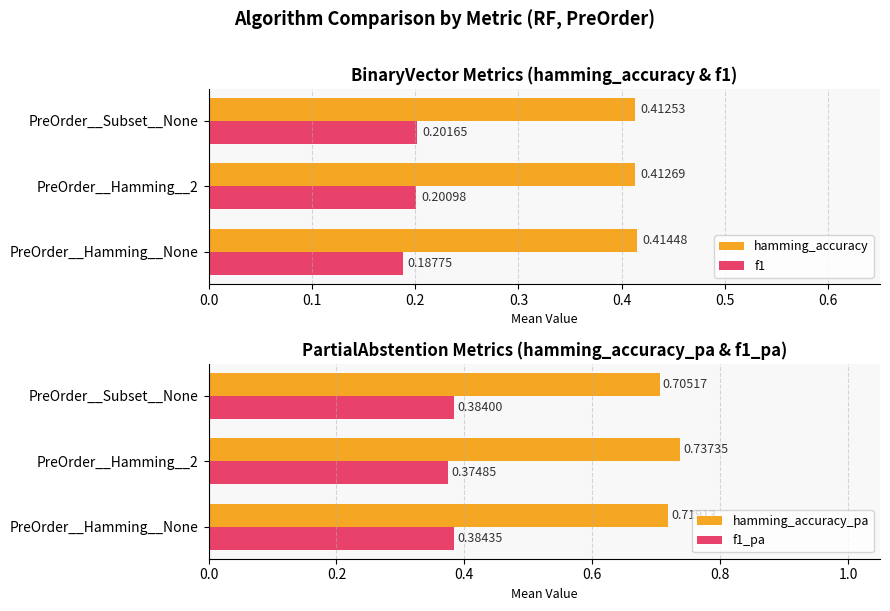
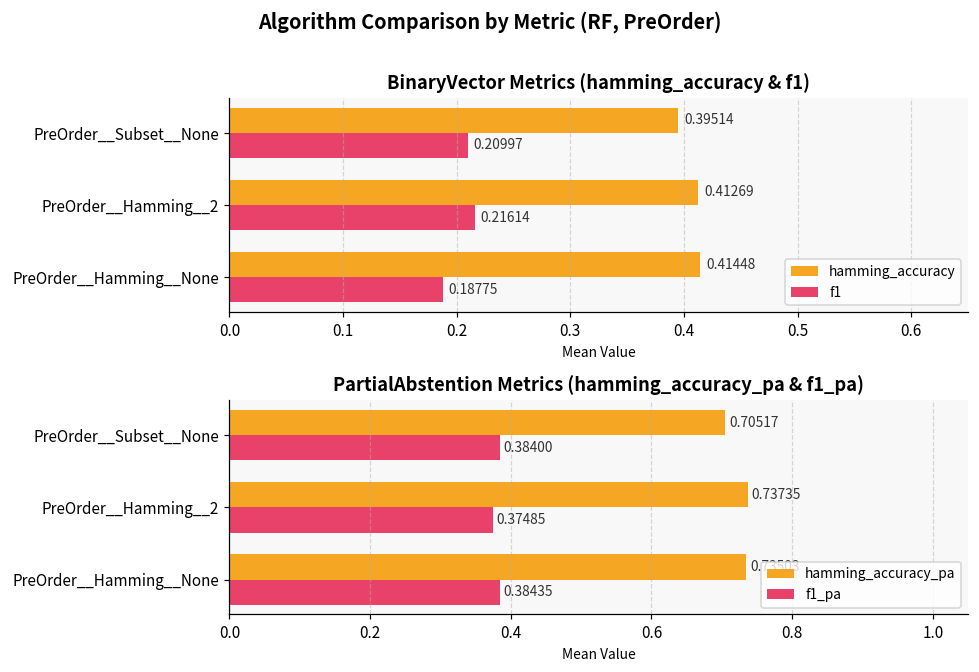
  {
    "BinaryVector Metrics (hamming_accuracy & f1)": {
      "hamming_accuracy": {
-       "PreOrder__Subset__None": 0.41253,
+       "PreOrder__Subset__None": 0.39514,
        "PreOrder__Hamming__2": 0.41269,
        "PreOrder__Hamming__None": 0.41448
      },
      "f1": {
-       "PreOrder__Subset__None": 0.20165,
-       "PreOrder__Hamming__2": 0.20098,
+       "PreOrder__Subset__None": 0.20997,
+       "PreOrder__Hamming__2": 0.21614,
        "PreOrder__Hamming__None": 0.18775
      }
    },
    "PartialAbstention Metrics (hamming_accuracy_pa & f1_pa)": {
      "hamming_accuracy_pa": {
-       "PreOrder__Hamming__None": 0.72
+       "PreOrder__Hamming__None": 0.74
      },
      "f1_pa": {
        "PreOrder__Subset__None": 0.38400,
        "PreOrder__Hamming__2": 0.37485,
        "PreOrder__Hamming__None": 0.38435
      }
    }
  }
